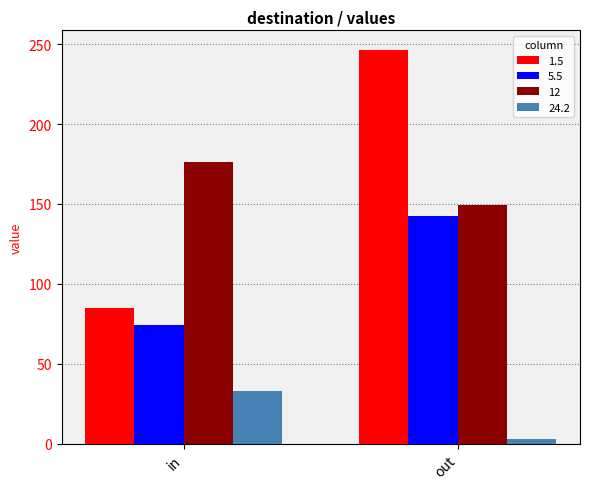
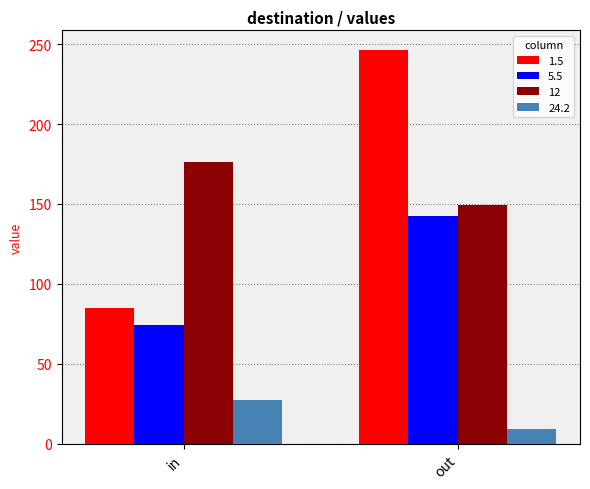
  {
    "1.5": {
      "in": 85,
      "out": 246
    },
    "5.5": {
      "in": 74,
      "out": 142
    },
    "12": {
      "in": 176,
      "out": 150
    },
    "24.2": {
-     "in": 33,
-     "out": 3
+     "in": 27,
+     "out": 9
    }
  }
